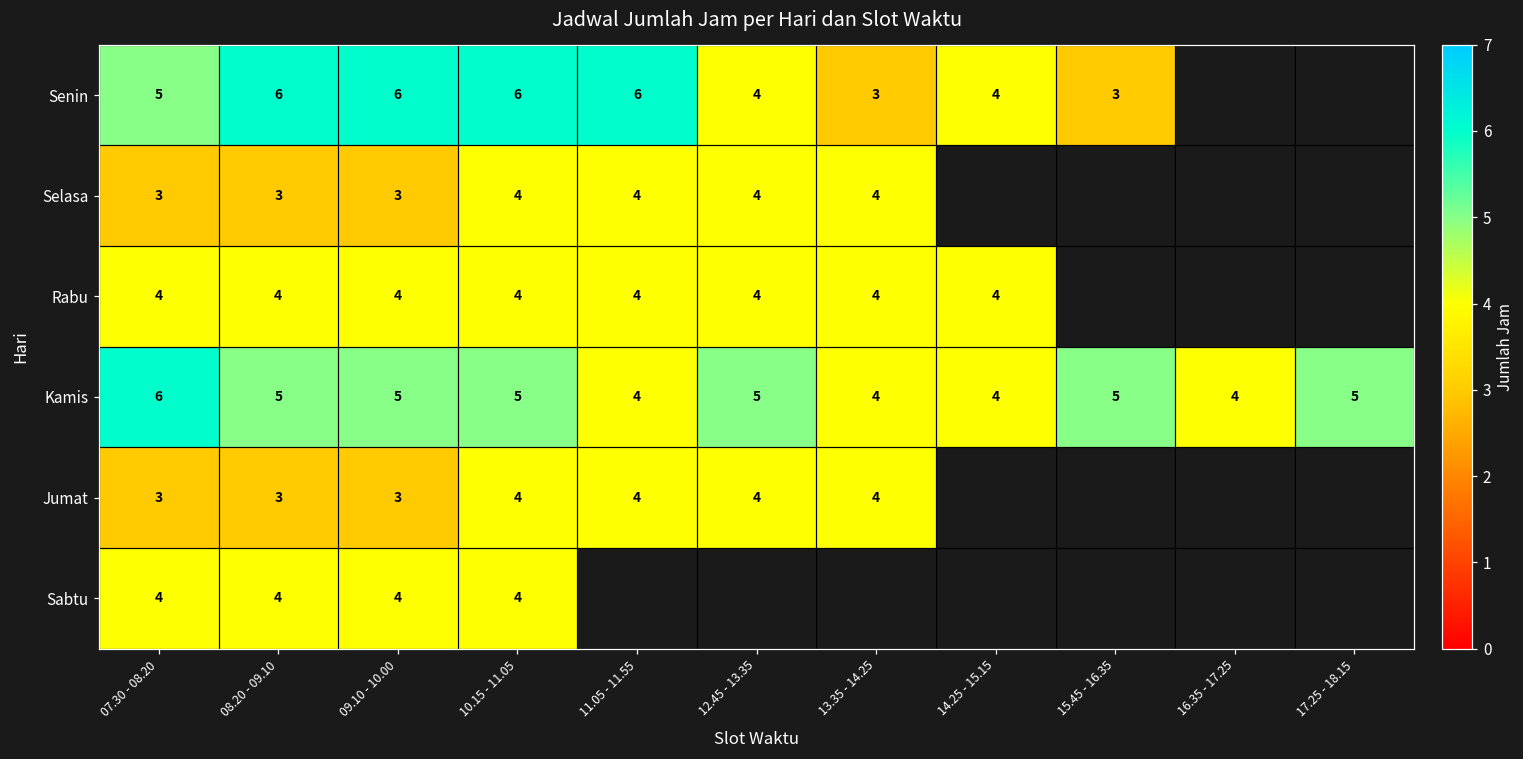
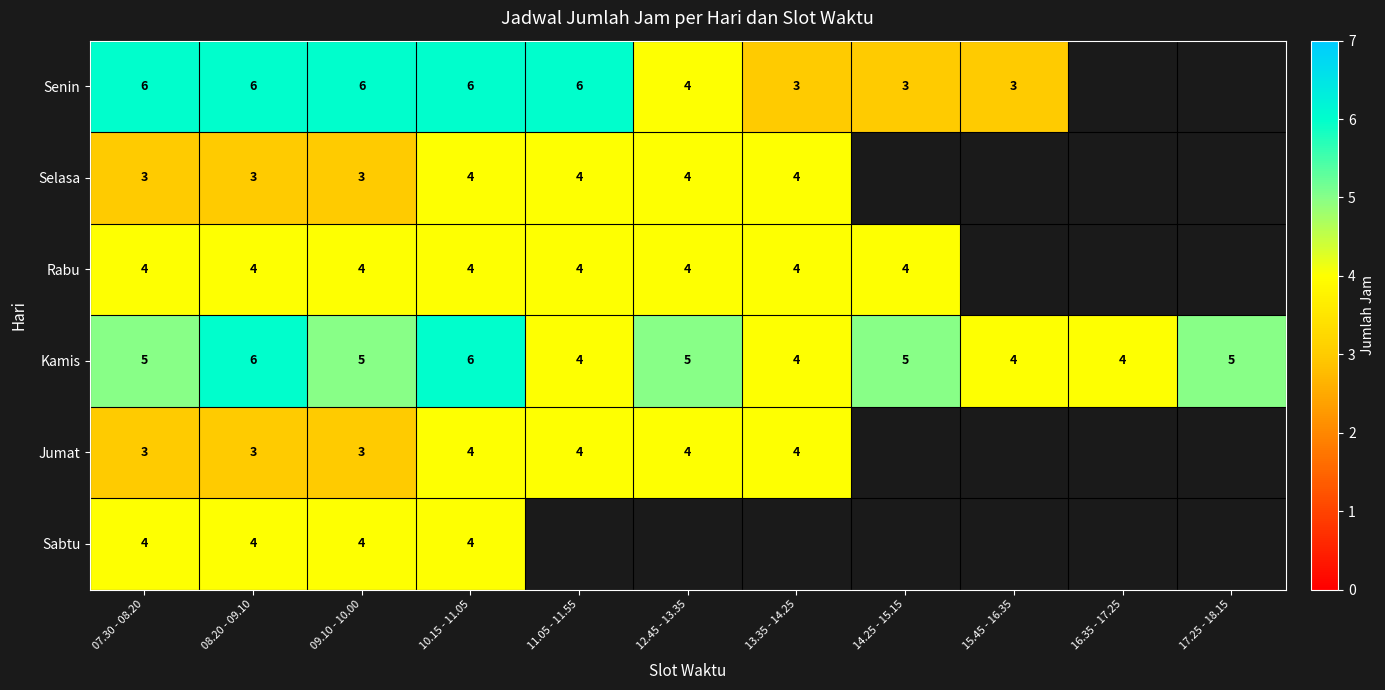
  {
    "Senin": {
-     "07.30 - 08.20": 5,
+     "07.30 - 08.20": 6,
      "08.20 - 09.10": 6,
      "09.10 - 10.00": 6,
      "10.15 - 11.05": 6,
      "11.05 - 11.55": 6,
      "12.45 - 13.35": 4,
      "13.35 - 14.25": 3,
-     "14.25 - 15.15": 4,
+     "14.25 - 15.15": 3,
      "15.45 - 16.35": 3
    },
    "Selasa": {
      "07.30 - 08.20": 3,
      "08.20 - 09.10": 3,
      "09.10 - 10.00": 3,
      "10.15 - 11.05": 4,
      "11.05 - 11.55": 4,
      "12.45 - 13.35": 4,
      "13.35 - 14.25": 4
    },
    "Rabu": {
      "07.30 - 08.20": 4,
      "08.20 - 09.10": 4,
      "09.10 - 10.00": 4,
      "10.15 - 11.05": 4,
      "11.05 - 11.55": 4,
      "12.45 - 13.35": 4,
      "13.35 - 14.25": 4,
      "14.25 - 15.15": 4
    },
    "Kamis": {
-     "07.30 - 08.20": 6,
-     "08.20 - 09.10": 5,
+     "07.30 - 08.20": 5,
+     "08.20 - 09.10": 6,
      "09.10 - 10.00": 5,
-     "10.15 - 11.05": 5,
+     "10.15 - 11.05": 6,
      "11.05 - 11.55": 4,
      "12.45 - 13.35": 5,
      "13.35 - 14.25": 4,
-     "14.25 - 15.15": 4,
-     "15.45 - 16.35": 5,
+     "14.25 - 15.15": 5,
+     "15.45 - 16.35": 4,
      "16.35 - 17.25": 4,
      "17.25 - 18.15": 5
    },
    "Jumat": {
      "07.30 - 08.20": 3,
      "08.20 - 09.10": 3,
      "09.10 - 10.00": 3,
      "10.15 - 11.05": 4,
      "11.05 - 11.55": 4,
      "12.45 - 13.35": 4,
      "13.35 - 14.25": 4
    },
    "Sabtu": {
      "07.30 - 08.20": 4,
      "08.20 - 09.10": 4,
      "09.10 - 10.00": 4,
      "10.15 - 11.05": 4
    }
  }
